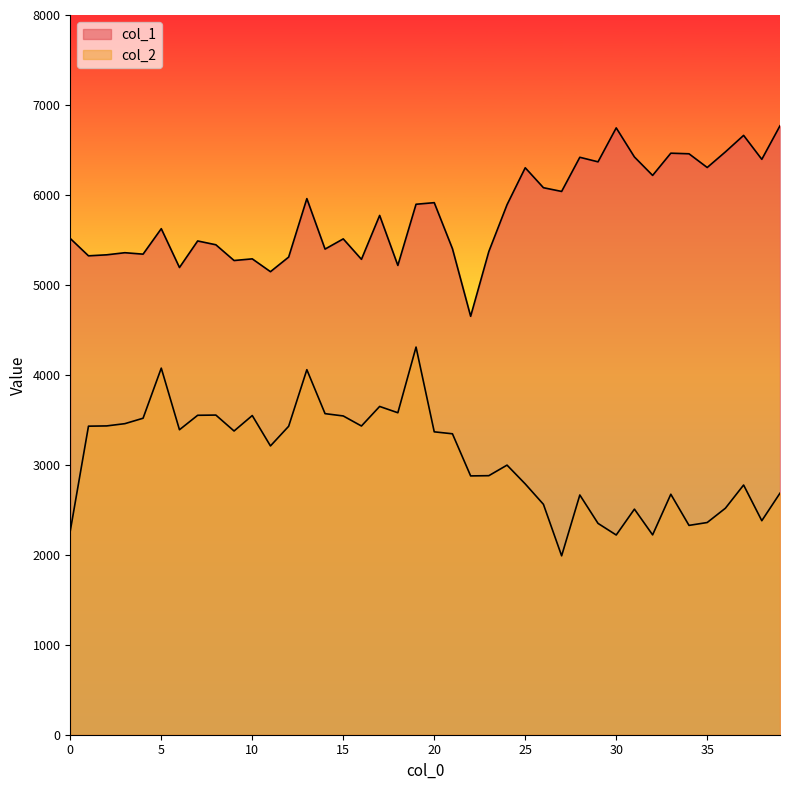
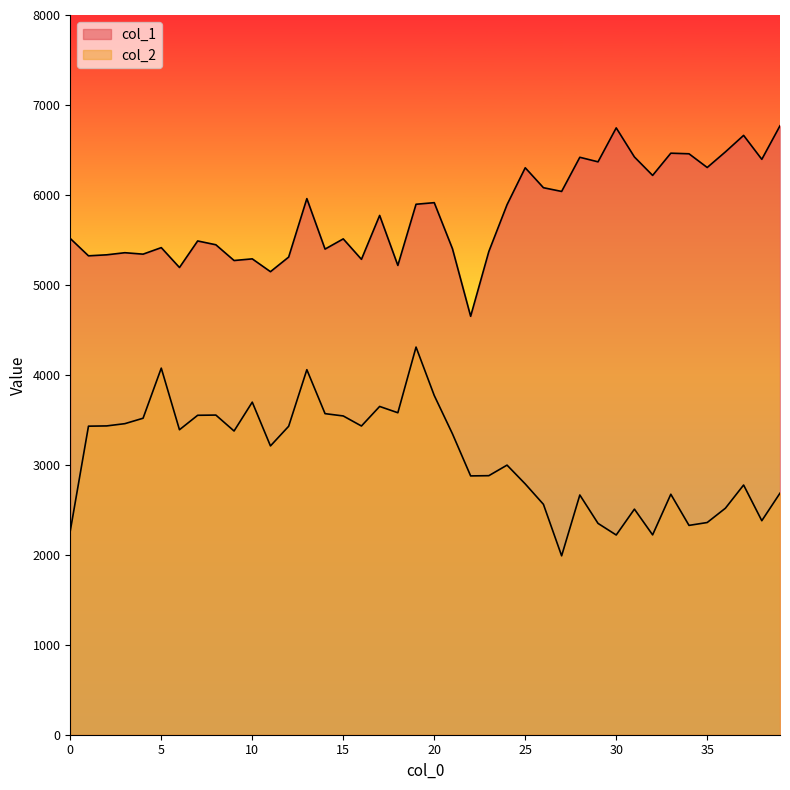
  {
    "col_1": {
      "0": 5500,
-     "5": 5600,
+     "5": 5400,
      "10": 5300,
      "15": 5500,
      "20": 5900,
      "25": 6300,
      "30": 6700,
      "35": 6300
    },
    "col_2": {
      "0": 2300,
      "5": 4100,
-     "10": 3500,
+     "10": 3700,
      "15": 3500,
-     "20": 3400,
+     "20": 3800,
      "25": 2800,
      "30": 2200,
      "35": 2400
    }
  }
